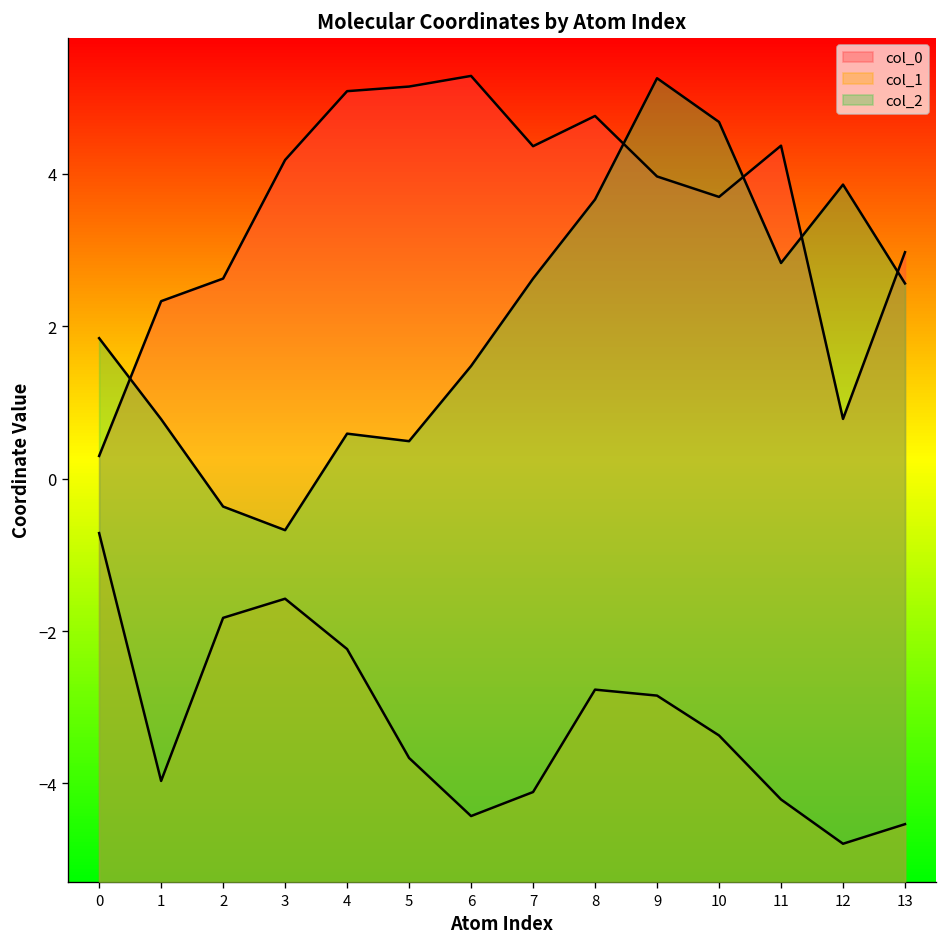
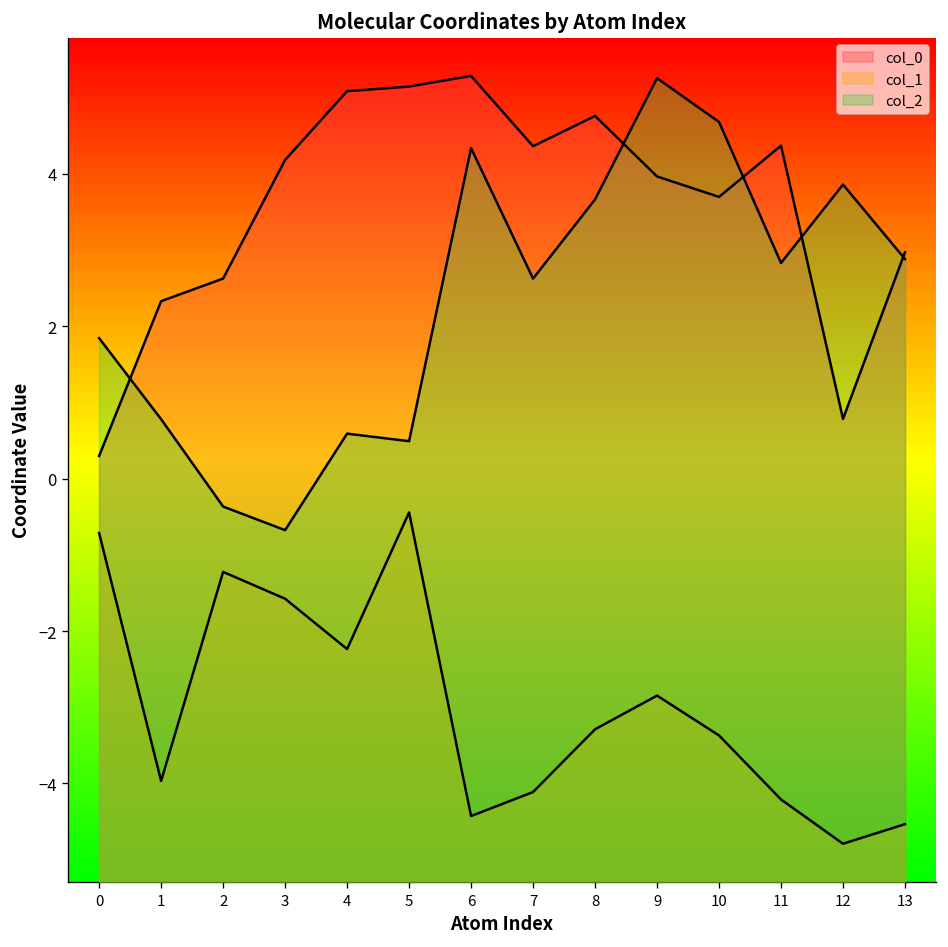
  {
    "col_0": {
      "0": 0.3,
      "1": 2.3,
      "2": 2.6,
      "3": 4.2,
      "4": 5.1,
      "5": 5.1,
      "6": 5.3,
      "7": 4.4,
      "8": 4.8,
      "9": 4.0,
      "10": 3.7,
      "11": 4.4,
      "12": 0.8,
      "13": 3.0
    },
    "col_1": {
      "0": -0.7,
      "1": -4.0,
-     "2": -1.8,
+     "2": -1.2,
      "3": -1.6,
      "4": -2.2,
-     "5": -3.7,
+     "5": -0.4,
      "6": -4.4,
      "7": -4.1,
-     "8": -2.8,
+     "8": -3.3,
      "9": -2.8,
      "10": -3.4,
      "11": -4.2,
      "12": -4.8,
      "13": -4.5
    },
    "col_2": {
      "0": 1.8,
      "1": 0.8,
      "2": -0.4,
      "3": -0.7,
      "4": 0.6,
      "5": 0.5,
-     "6": 1.5,
+     "6": 4.3,
      "7": 2.6,
      "8": 3.7,
      "9": 5.3,
      "10": 4.7,
      "11": 2.8,
      "12": 3.9,
-     "13": 2.6
+     "13": 2.9
    }
  }
